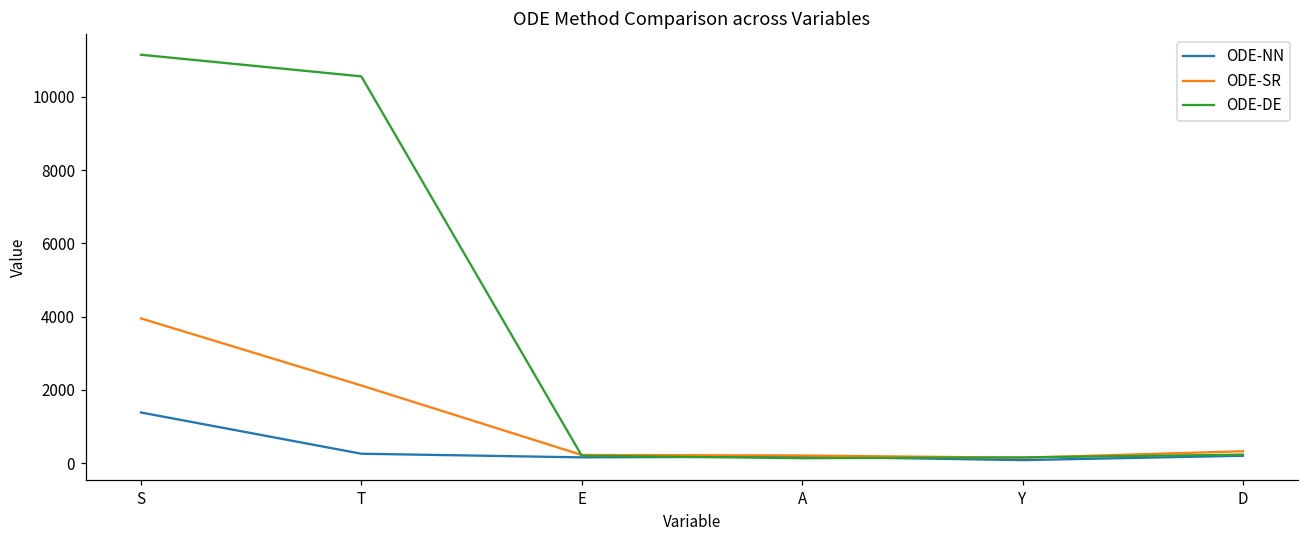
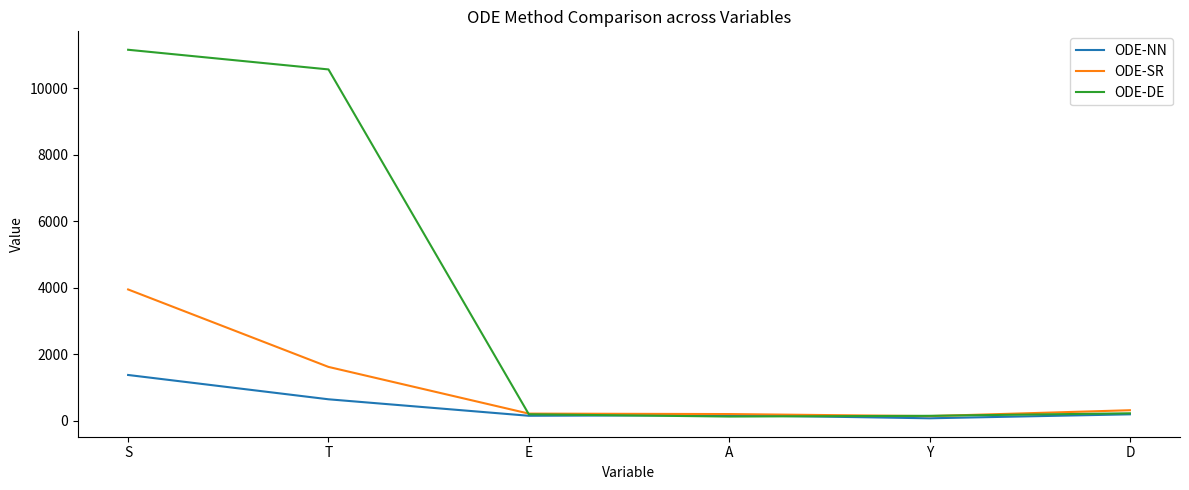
  {
    "ODE-NN": {
      "S": 1400,
-     "T": 300
+     "T": 700
    },
    "ODE-SR": {
      "S": 4000,
-     "T": 2100,
+     "T": 1600,
      "D": 300
    },
    "ODE-DE": {
      "S": 11200,
      "T": 10600
    }
  }
